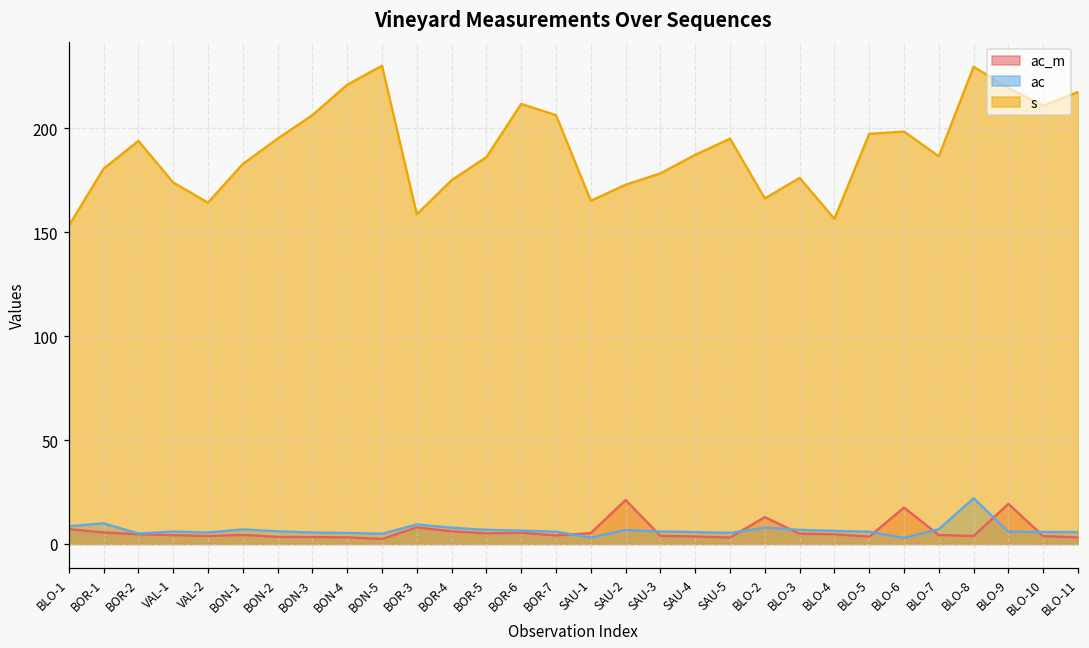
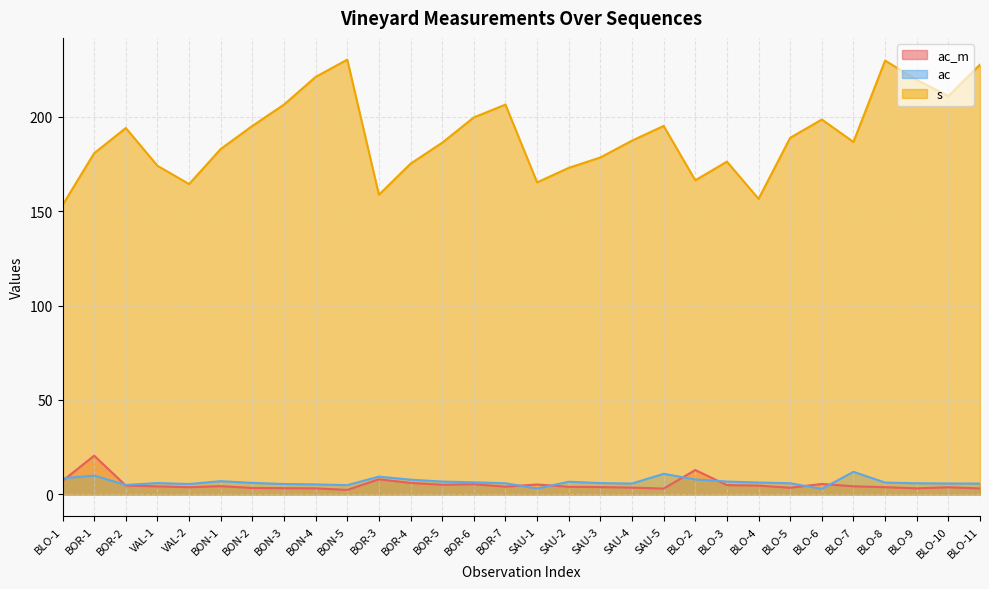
  {
    "ac_m": {
      "BLO-1": 7,
-     "BOR-1": 6,
+     "BOR-1": 21,
      "VAL-1": 4,
      "VAL-2": 4,
      "BON-1": 4,
      "BON-2": 3,
      "BON-3": 3,
      "BON-4": 3,
      "BON-5": 2,
      "BOR-3": 8,
      "BOR-4": 6,
      "BOR-5": 5,
      "BOR-7": 4,
      "SAU-1": 5,
-     "SAU-2": 21,
+     "SAU-2": 4,
      "SAU-3": 4,
      "SAU-4": 4,
      "SAU-5": 3,
      "BLO-2": 13,
      "BLO-3": 5,
      "BLO-4": 5,
      "BLO-5": 4,
-     "BLO-6": 18,
+     "BLO-6": 6,
      "BLO-7": 4,
      "BLO-8": 4,
-     "BLO-9": 19,
+     "BLO-9": 3,
      "BLO-10": 4,
      "BLO-11": 3
    },
    "ac": {
      "BLO-1": 9,
      "BOR-1": 10,
      "VAL-1": 6,
      "VAL-2": 6,
      "BON-1": 7,
      "BON-2": 6,
      "BON-3": 6,
      "BON-4": 5,
      "BON-5": 5,
      "BOR-3": 9,
      "BOR-4": 8,
      "BOR-5": 7,
      "BOR-7": 6,
      "SAU-1": 3,
      "SAU-2": 7,
      "SAU-3": 6,
      "SAU-4": 6,
-     "SAU-5": 5,
+     "SAU-5": 11,
      "BLO-2": 8,
      "BLO-3": 7,
      "BLO-4": 6,
      "BLO-5": 6,
      "BLO-6": 3,
-     "BLO-7": 7,
-     "BLO-8": 22,
+     "BLO-7": 12,
+     "BLO-8": 6,
      "BLO-9": 6,
      "BLO-10": 6,
      "BLO-11": 6
    },
    "s": {
      "BLO-1": 153,
      "BOR-1": 181,
      "BOR-2": 194,
      "VAL-1": 174,
      "VAL-2": 164,
      "BON-1": 183,
      "BON-2": 195,
      "BON-3": 206,
      "BON-4": 221,
      "BON-5": 230,
      "BOR-3": 159,
      "BOR-4": 175,
      "BOR-5": 186,
-     "BOR-6": 212,
+     "BOR-6": 200,
      "BOR-7": 206,
      "SAU-1": 165,
      "SAU-2": 173,
      "SAU-3": 178,
      "SAU-4": 187,
      "SAU-5": 195,
      "BLO-2": 166,
      "BLO-3": 176,
      "BLO-4": 157,
-     "BLO-5": 197,
+     "BLO-5": 189,
      "BLO-6": 199,
      "BLO-7": 187,
      "BLO-8": 230,
-     "BLO-11": 218
+     "BLO-11": 228
    }
  }
